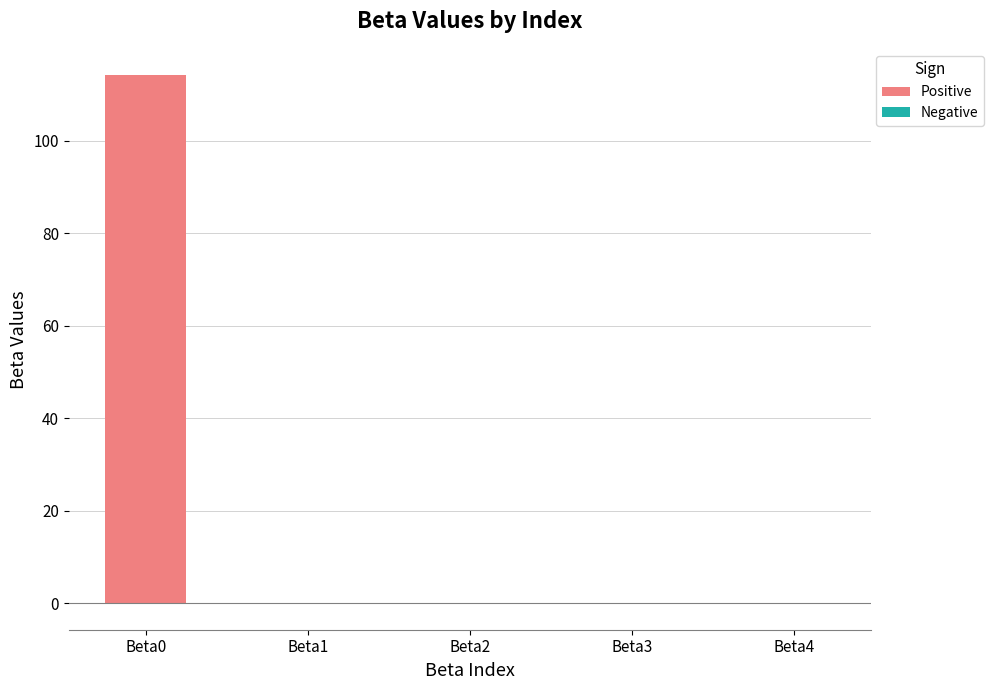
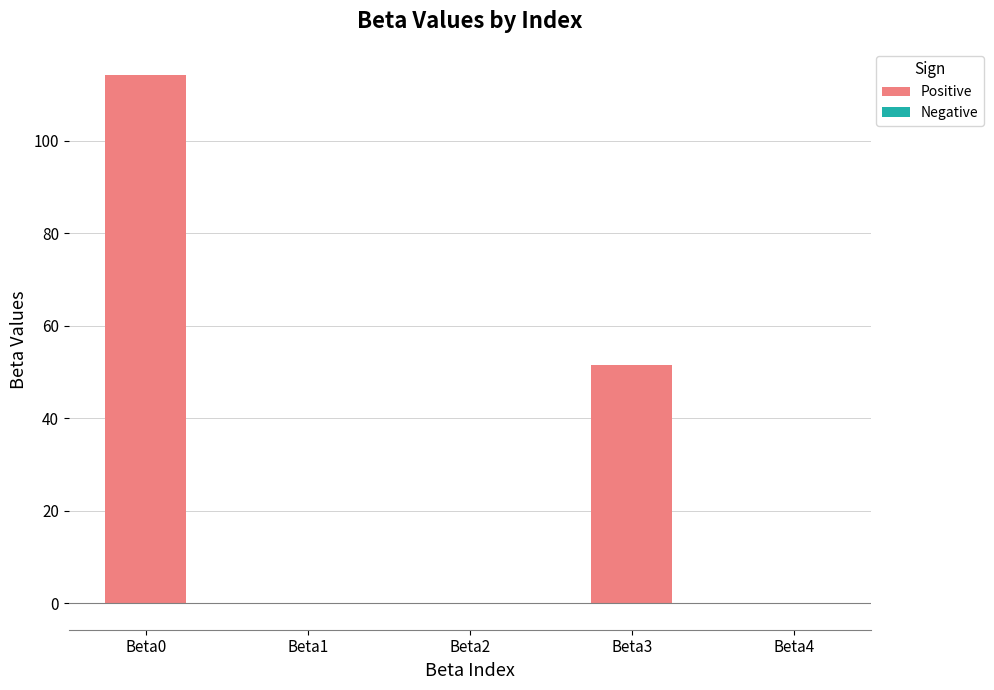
  {
    "Beta0": 114,
-   "Beta3": 0
+   "Beta3": 51
  }
